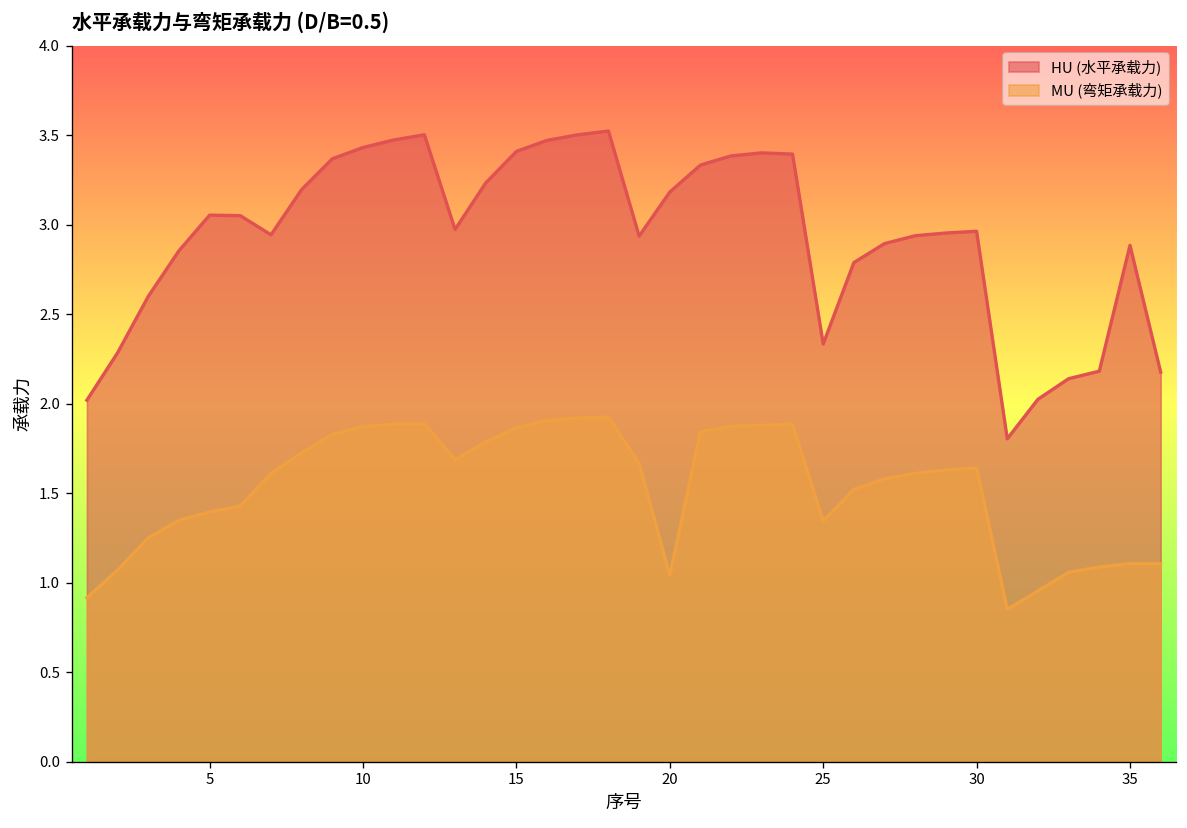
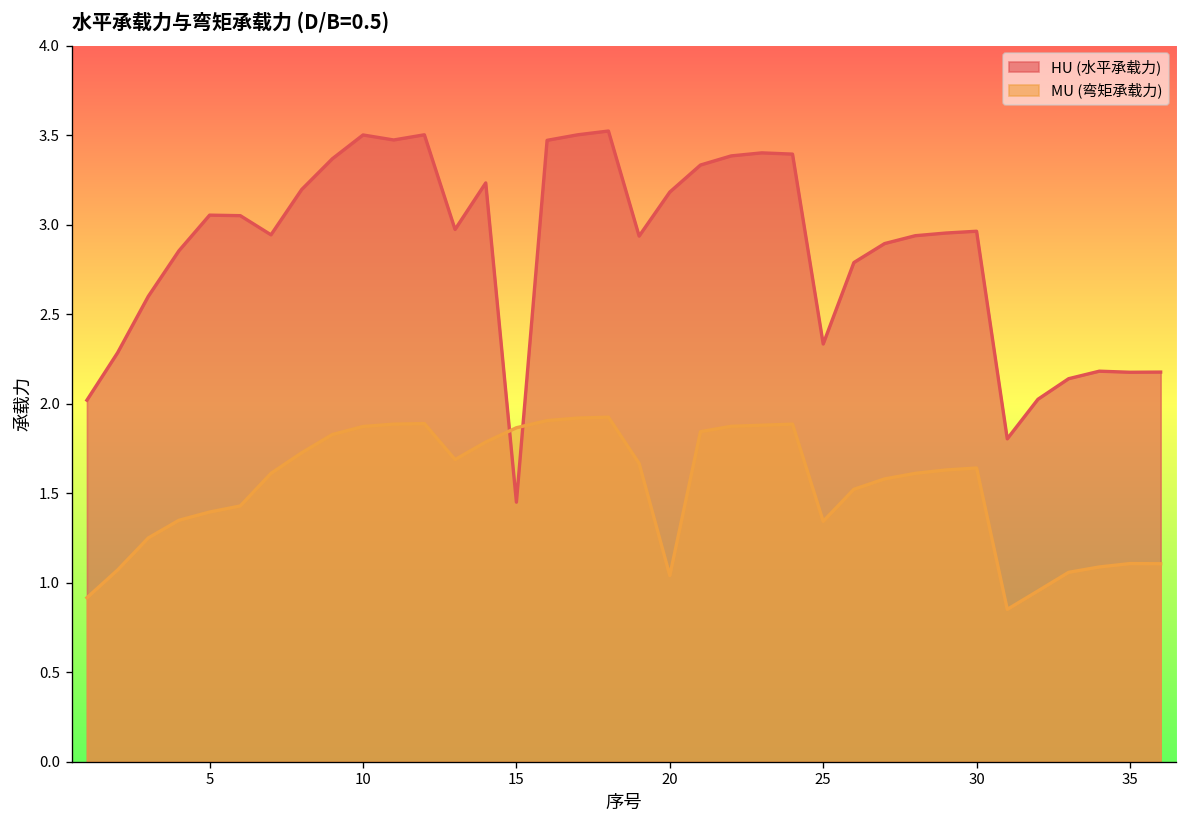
  {
    "HU (水平承载力)": {
      "5": 3.05,
-     "10": 3.43,
-     "15": 3.41,
+     "10": 3.50,
+     "15": 1.45,
      "20": 3.18,
      "25": 2.33,
      "30": 2.96,
-     "35": 2.89
+     "35": 2.18
    },
    "MU (弯矩承载力)": {
      "5": 1.40,
      "10": 1.87,
      "15": 1.87,
      "20": 1.04,
      "25": 1.34,
      "30": 1.64,
      "35": 1.11
    }
  }
